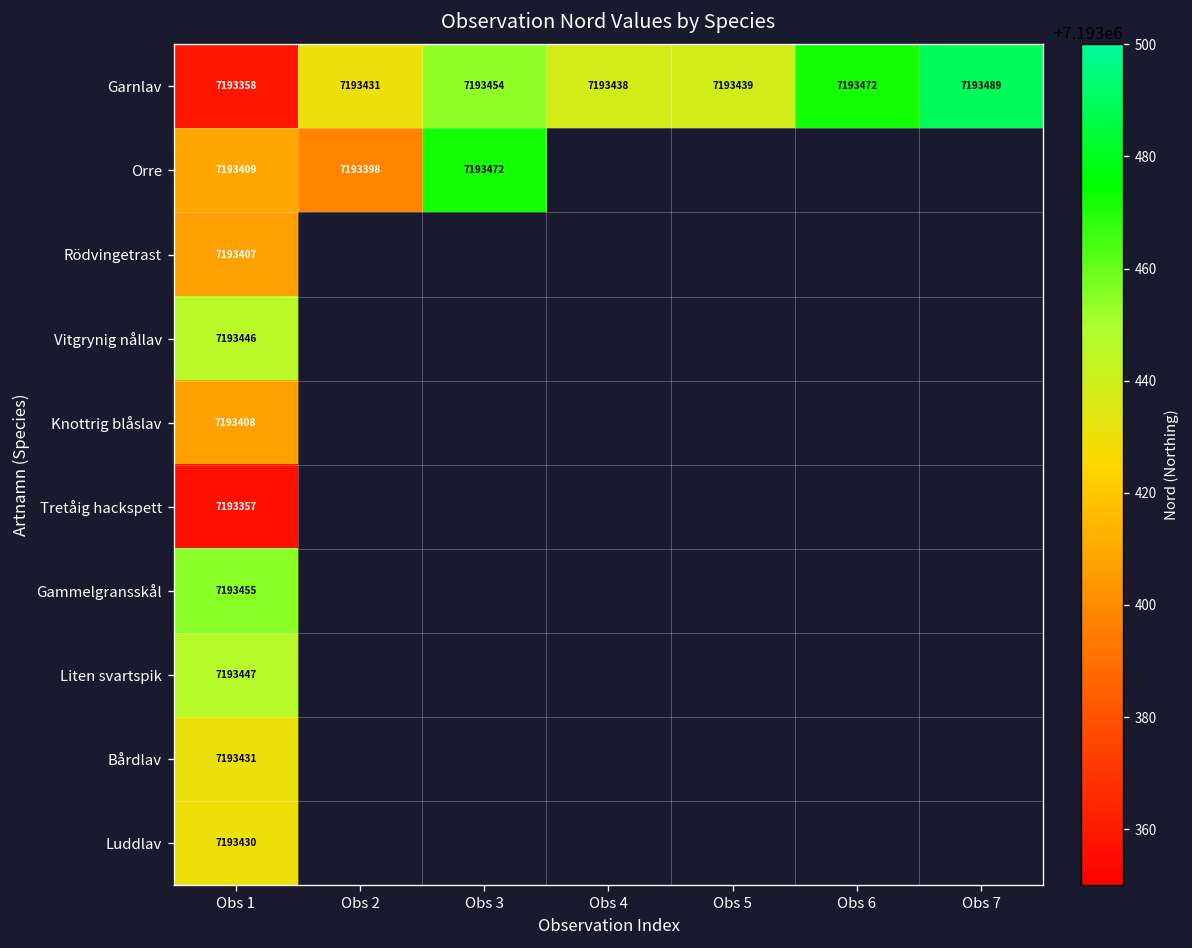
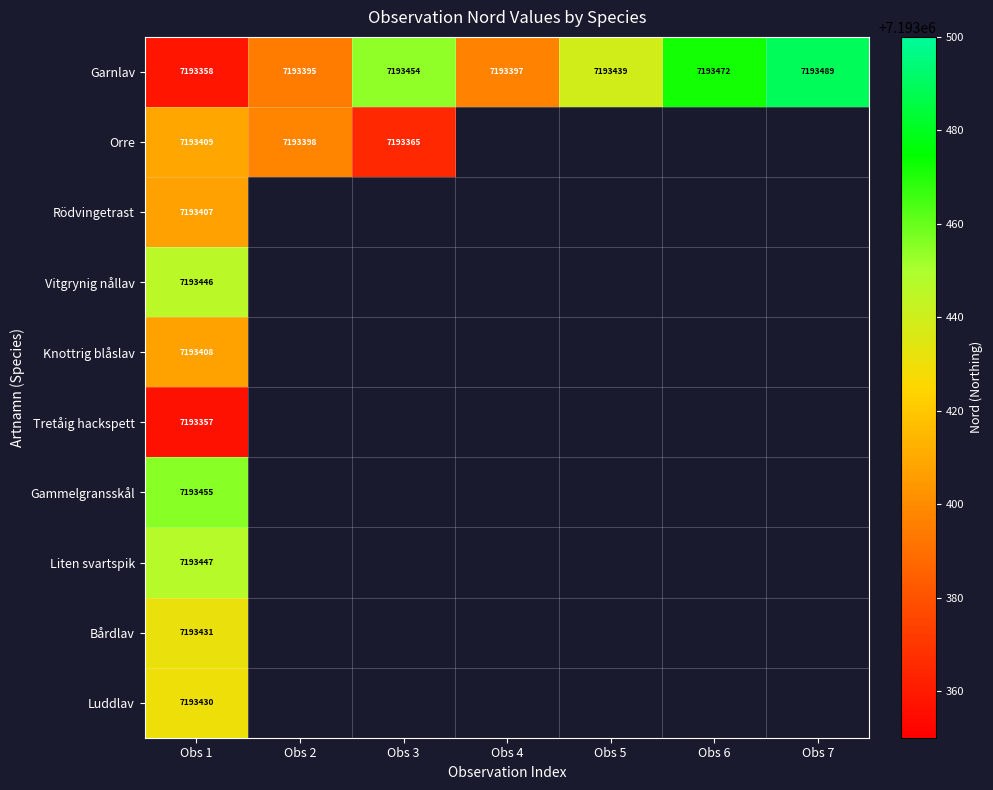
  {
    "Garnlav": {
      "Obs 1": 7193358,
-     "Obs 2": 7193431,
+     "Obs 2": 7193395,
      "Obs 3": 7193454,
-     "Obs 4": 7193438,
+     "Obs 4": 7193397,
      "Obs 5": 7193439,
      "Obs 6": 7193472,
      "Obs 7": 7193489
    },
    "Orre": {
      "Obs 1": 7193409,
      "Obs 2": 7193398,
-     "Obs 3": 7193472
+     "Obs 3": 7193365
    },
    "Rödvingetrast": {
      "Obs 1": 7193407
    },
    "Vitgrynig nållav": {
      "Obs 1": 7193446
    },
    "Knottrig blåslav": {
      "Obs 1": 7193408
    },
    "Tretåig hackspett": {
      "Obs 1": 7193357
    },
    "Gammelgransskål": {
      "Obs 1": 7193455
    },
    "Liten svartspik": {
      "Obs 1": 7193447
    },
    "Bårdlav": {
      "Obs 1": 7193431
    },
    "Luddlav": {
      "Obs 1": 7193430
    }
  }
